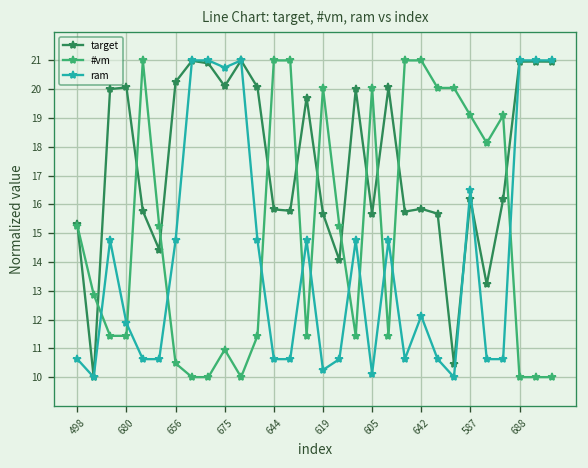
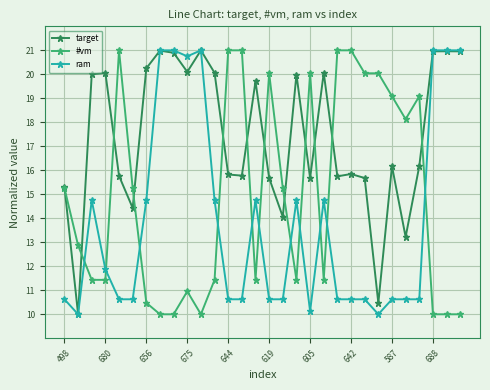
  {
    "ram": {
      "498": 10.6,
      "680": 11.9,
      "656": 14.8,
      "675": 20.8,
      "644": 10.6,
-     "619": 10.3,
+     "619": 10.6,
      "605": 10.1,
-     "642": 12.1,
-     "587": 16.5
+     "642": 10.6,
+     "587": 10.6
    }
  }
